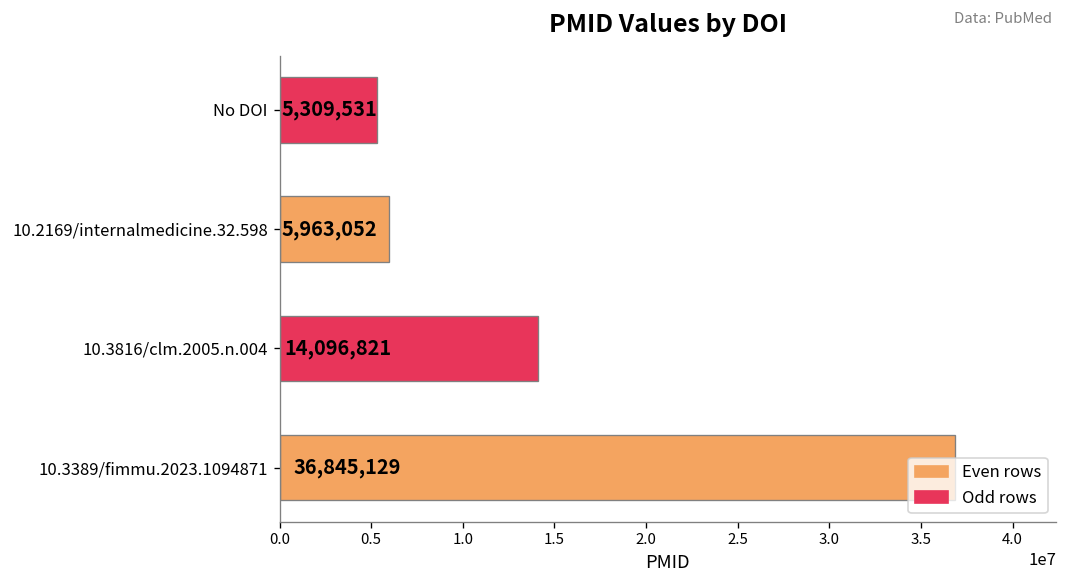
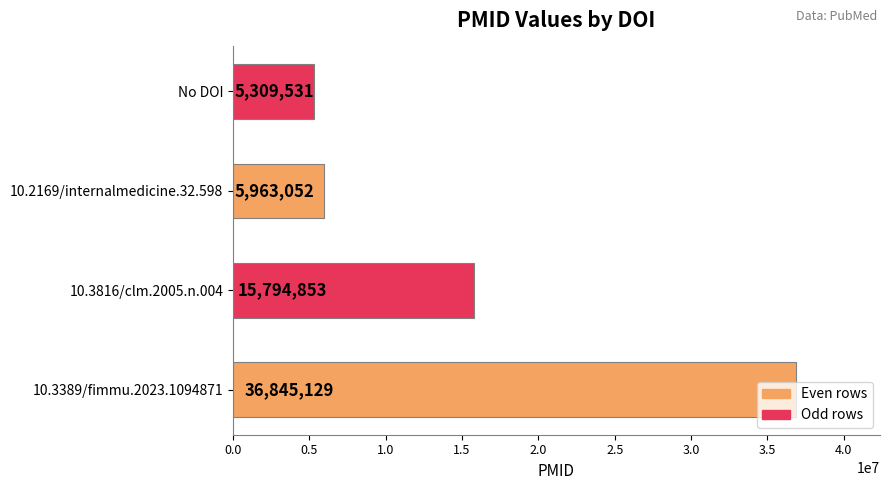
  {
    "No DOI": "5,309,531",
    "10.2169/internalmedicine.32.598": "5,963,052",
-   "10.3816/clm.2005.n.004": "14,096,821"
+   "10.3816/clm.2005.n.004": "15,794,853"
  }
